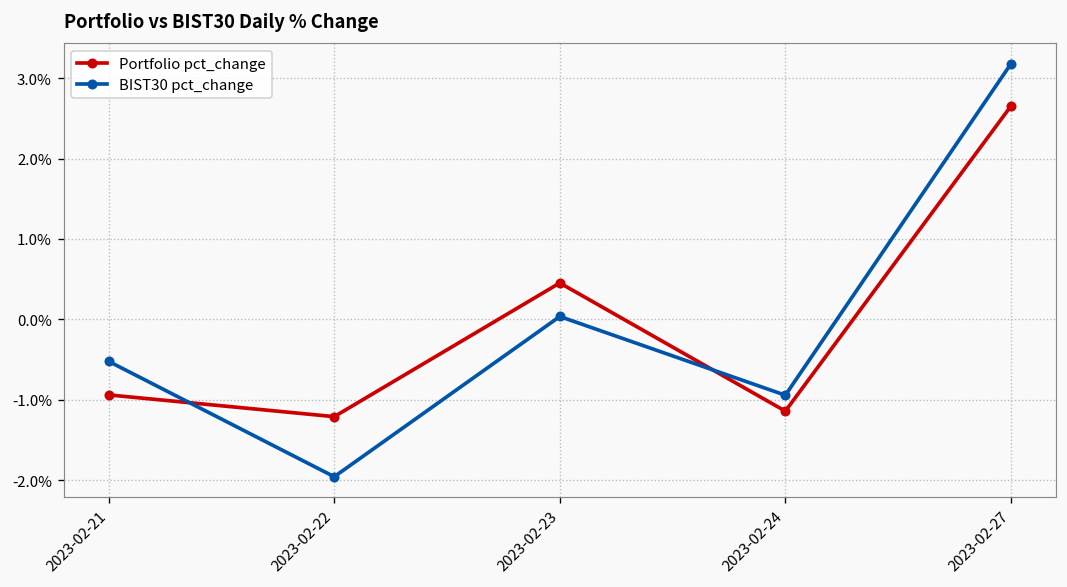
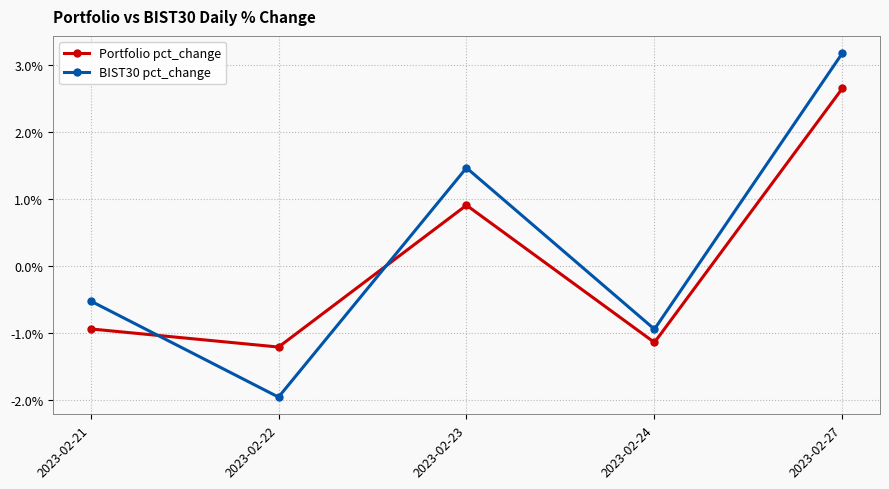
  {
    "Portfolio pct_change": {
      "2023-02-21": "-0.9%",
      "2023-02-22": "-1.2%",
-     "2023-02-23": "0.5%",
+     "2023-02-23": "0.9%",
      "2023-02-24": "-1.1%",
      "2023-02-27": "2.7%"
    },
    "BIST30 pct_change": {
      "2023-02-21": "-0.5%",
      "2023-02-22": "-2.0%",
-     "2023-02-23": "0.0%",
+     "2023-02-23": "1.5%",
      "2023-02-24": "-0.9%",
      "2023-02-27": "3.2%"
    }
  }
